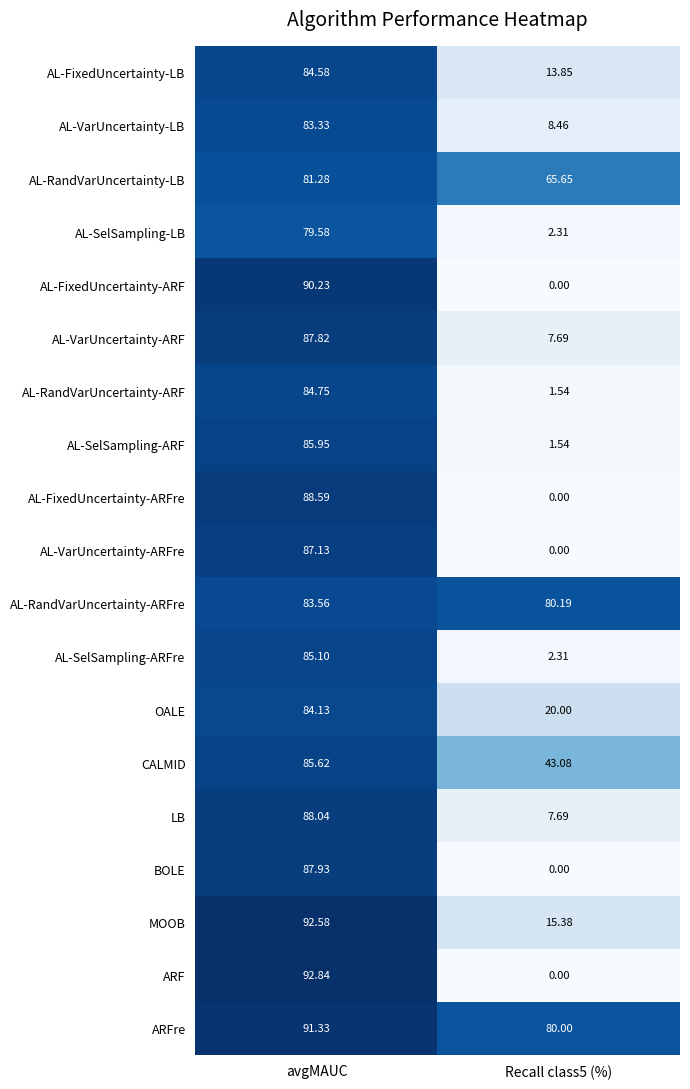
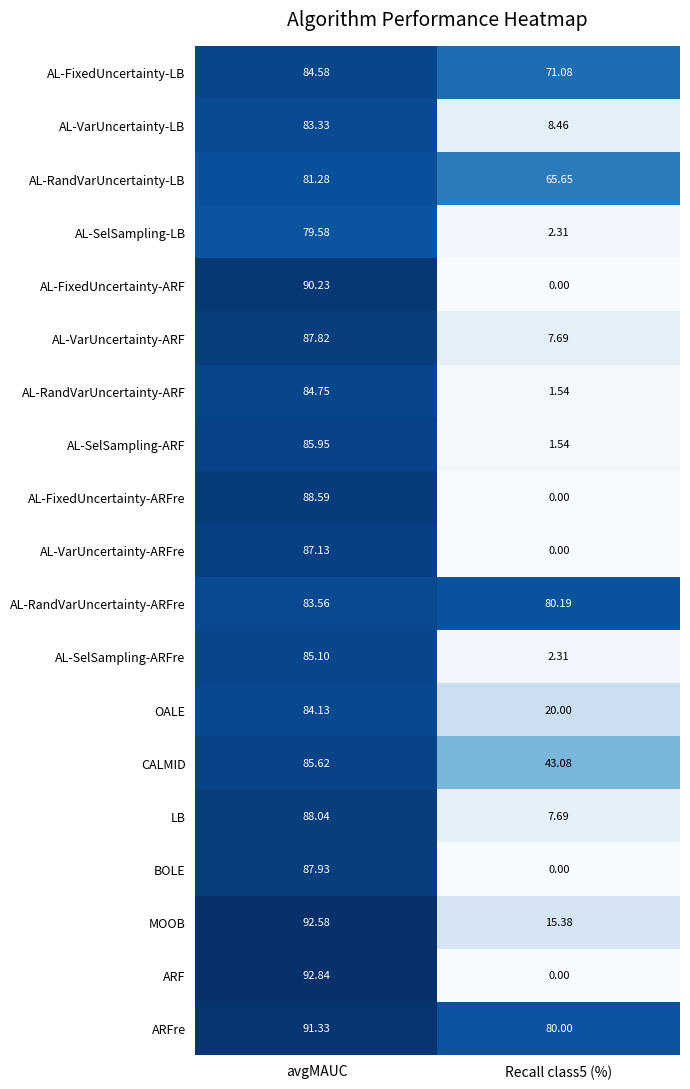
  {
    "AL-FixedUncertainty-LB": {
      "avgMAUC": 84.58,
-     "Recall class5 (%)": 13.85
+     "Recall class5 (%)": 71.08
    },
    "AL-VarUncertainty-LB": {
      "avgMAUC": 83.33,
      "Recall class5 (%)": 8.46
    },
    "AL-RandVarUncertainty-LB": {
      "avgMAUC": 81.28,
      "Recall class5 (%)": 65.65
    },
    "AL-SelSampling-LB": {
      "avgMAUC": 79.58,
      "Recall class5 (%)": 2.31
    },
    "AL-FixedUncertainty-ARF": {
      "avgMAUC": 90.23,
      "Recall class5 (%)": 0.00
    },
    "AL-VarUncertainty-ARF": {
      "avgMAUC": 87.82,
      "Recall class5 (%)": 7.69
    },
    "AL-RandVarUncertainty-ARF": {
      "avgMAUC": 84.75,
      "Recall class5 (%)": 1.54
    },
    "AL-SelSampling-ARF": {
      "avgMAUC": 85.95,
      "Recall class5 (%)": 1.54
    },
    "AL-FixedUncertainty-ARFre": {
      "avgMAUC": 88.59,
      "Recall class5 (%)": 0.00
    },
    "AL-VarUncertainty-ARFre": {
      "avgMAUC": 87.13,
      "Recall class5 (%)": 0.00
    },
    "AL-RandVarUncertainty-ARFre": {
      "avgMAUC": 83.56,
      "Recall class5 (%)": 80.19
    },
    "AL-SelSampling-ARFre": {
      "avgMAUC": 85.10,
      "Recall class5 (%)": 2.31
    },
    "OALE": {
      "avgMAUC": 84.13,
      "Recall class5 (%)": 20.00
    },
    "CALMID": {
      "avgMAUC": 85.62,
      "Recall class5 (%)": 43.08
    },
    "LB": {
      "avgMAUC": 88.04,
      "Recall class5 (%)": 7.69
    },
    "BOLE": {
      "avgMAUC": 87.93,
      "Recall class5 (%)": 0.00
    },
    "MOOB": {
      "avgMAUC": 92.58,
      "Recall class5 (%)": 15.38
    },
    "ARF": {
      "avgMAUC": 92.84,
      "Recall class5 (%)": 0.00
    },
    "ARFre": {
      "avgMAUC": 91.33,
      "Recall class5 (%)": 80.00
    }
  }
